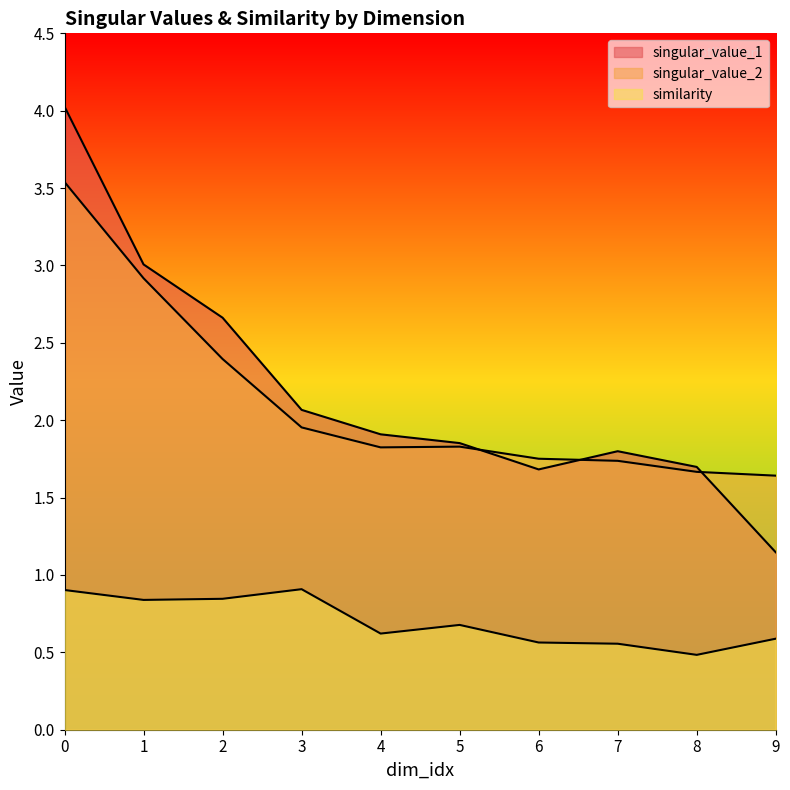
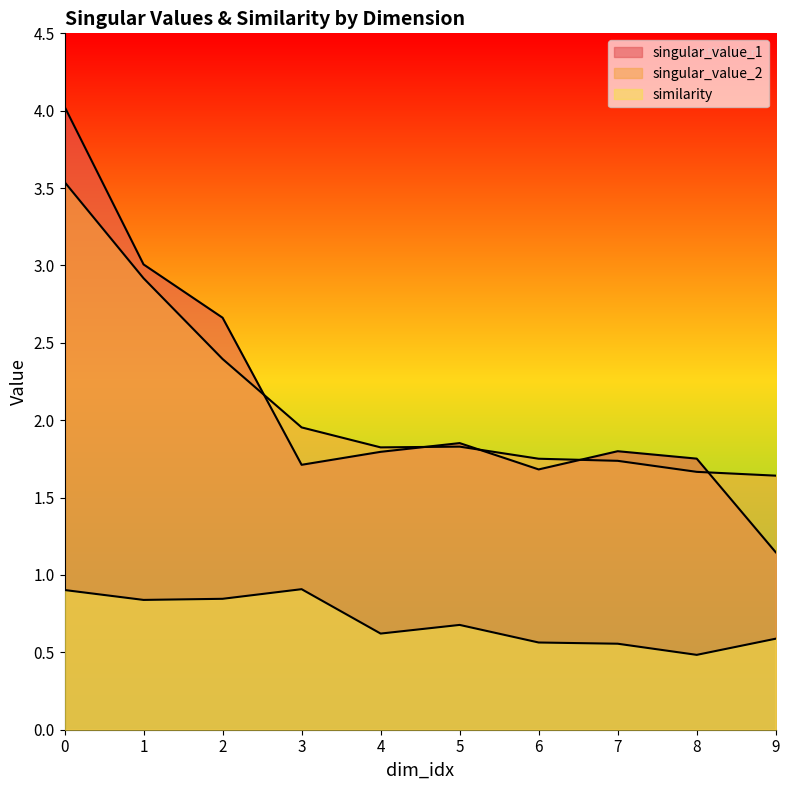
  {
    "singular_value_1": {
      "0": 4.03,
      "1": 3.01,
      "2": 2.66,
-     "3": 2.07,
-     "4": 1.91,
+     "3": 1.71,
+     "4": 1.80,
      "5": 1.85,
      "6": 1.68,
      "7": 1.80,
-     "8": 1.70,
+     "8": 1.75,
      "9": 1.15
    }
  }
